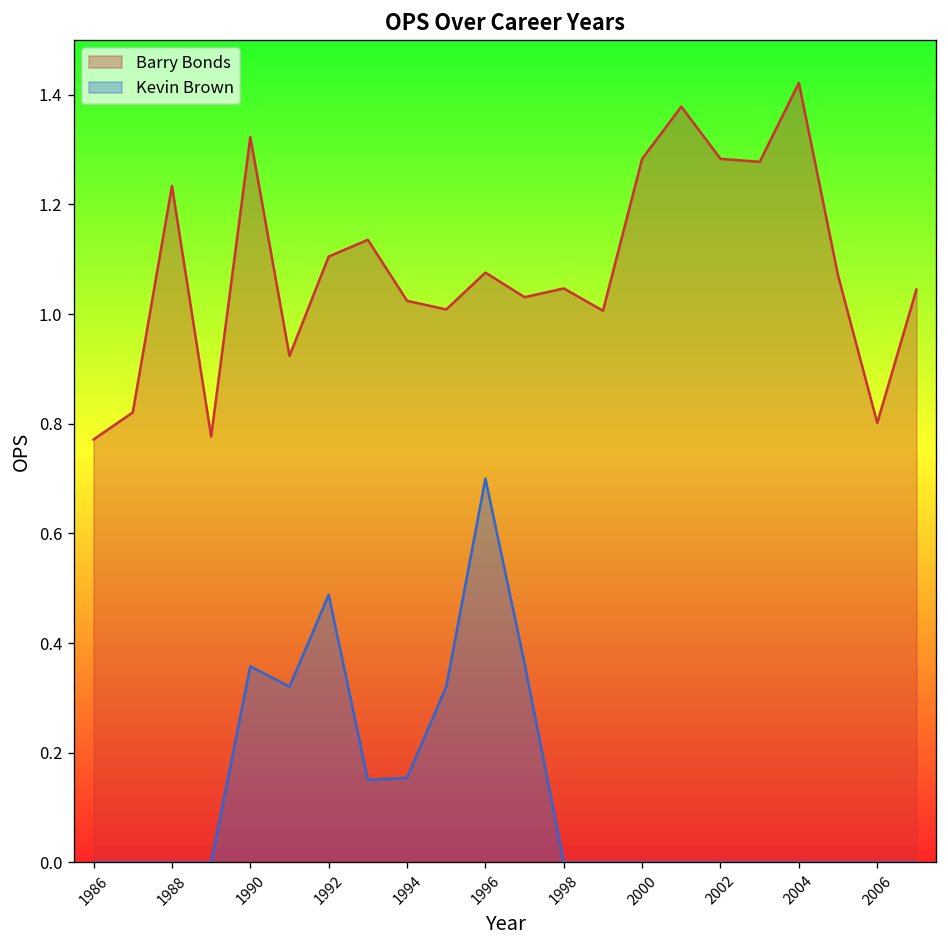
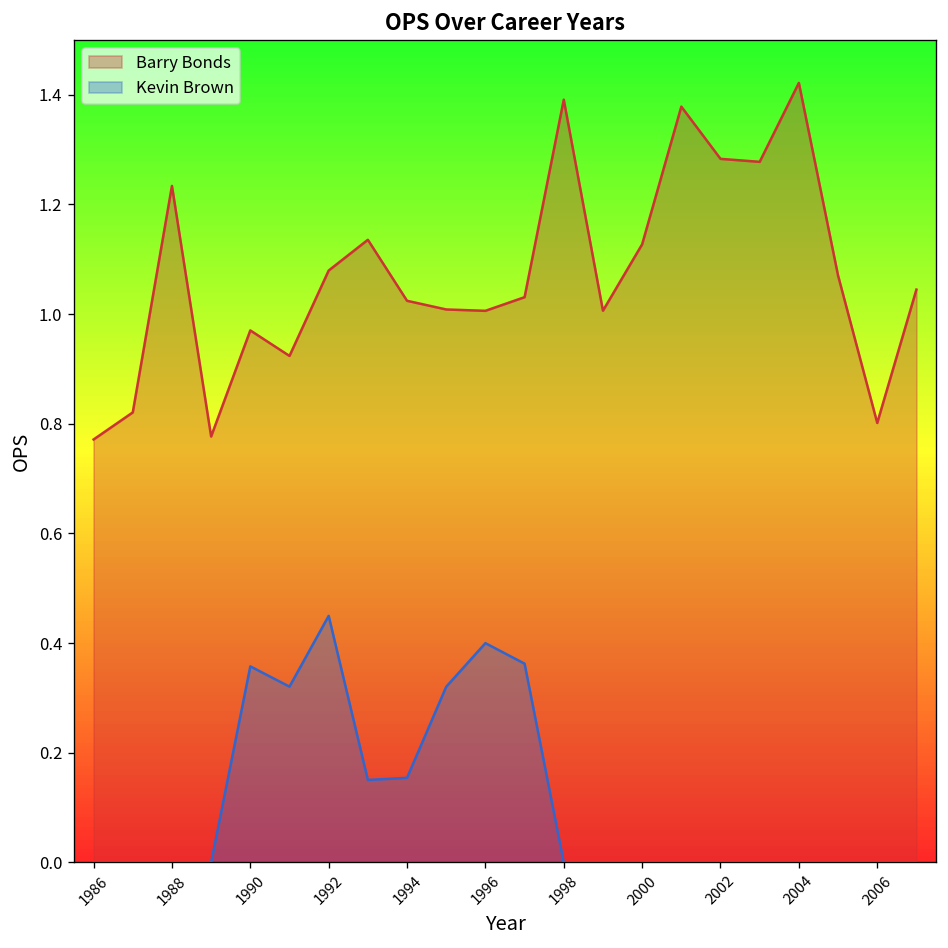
  {
    "Barry Bonds": {
      "1986": 0.77,
      "1988": 1.23,
-     "1990": 1.32,
-     "1992": 1.11,
+     "1990": 0.97,
+     "1992": 1.08,
      "1994": 1.02,
-     "1996": 1.08,
-     "1998": 1.05,
-     "2000": 1.28,
+     "1996": 1.01,
+     "1998": 1.39,
+     "2000": 1.13,
      "2002": 1.28,
      "2004": 1.42,
      "2006": 0.80
    },
    "Kevin Brown": {
      "1986": 0.00,
      "1988": 0.00,
      "1990": 0.36,
-     "1992": 0.49,
+     "1992": 0.45,
      "1994": 0.15,
-     "1996": 0.7,
+     "1996": 0.4,
      "1998": 0.00,
      "2000": 0.00,
      "2002": 0.00,
      "2004": 0.00,
      "2006": 0.00
    }
  }
